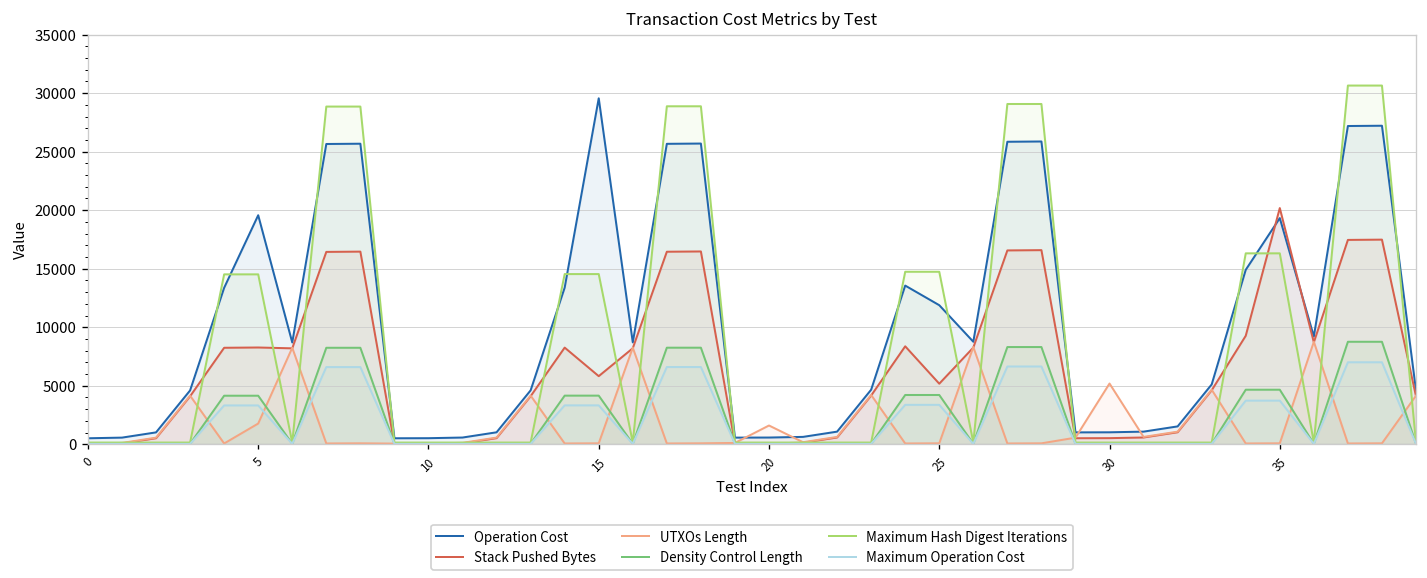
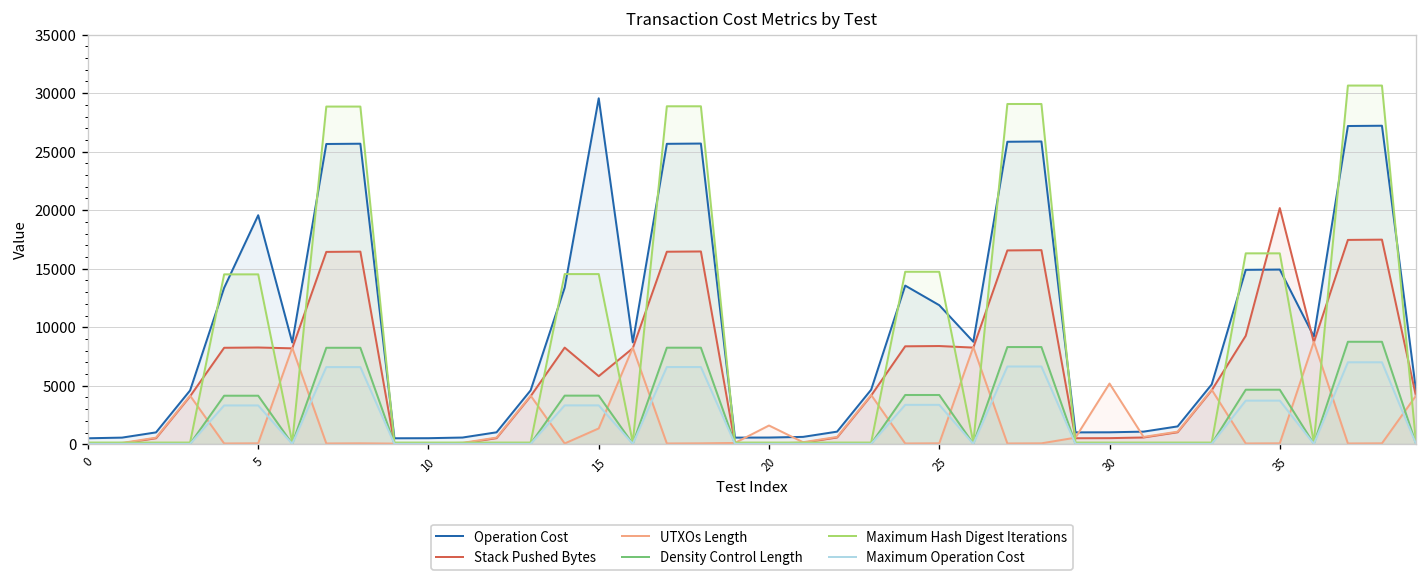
  {
    "Operation Cost": {
      "0": 1000,
      "5": 20000,
      "10": 1000,
      "15": 30000,
      "20": 1000,
      "25": 12000,
      "30": 1000,
-     "35": 19000
+     "35": 15000
    },
    "Stack Pushed Bytes": {
      "5": 8000,
      "15": 6000,
-     "25": 5000,
+     "25": 8000,
      "30": 1000,
      "35": 20000
    },
    "UTXOs Length": {
-     "5": 2000,
-     "15": 0,
+     "5": 0,
+     "15": 1000,
      "20": 2000,
      "25": 0,
      "30": 5000,
      "35": 0
    },
    "Maximum Operation Cost": {
      "5": 3000,
      "15": 3000,
      "25": 3000,
      "35": 4000
    }
  }
